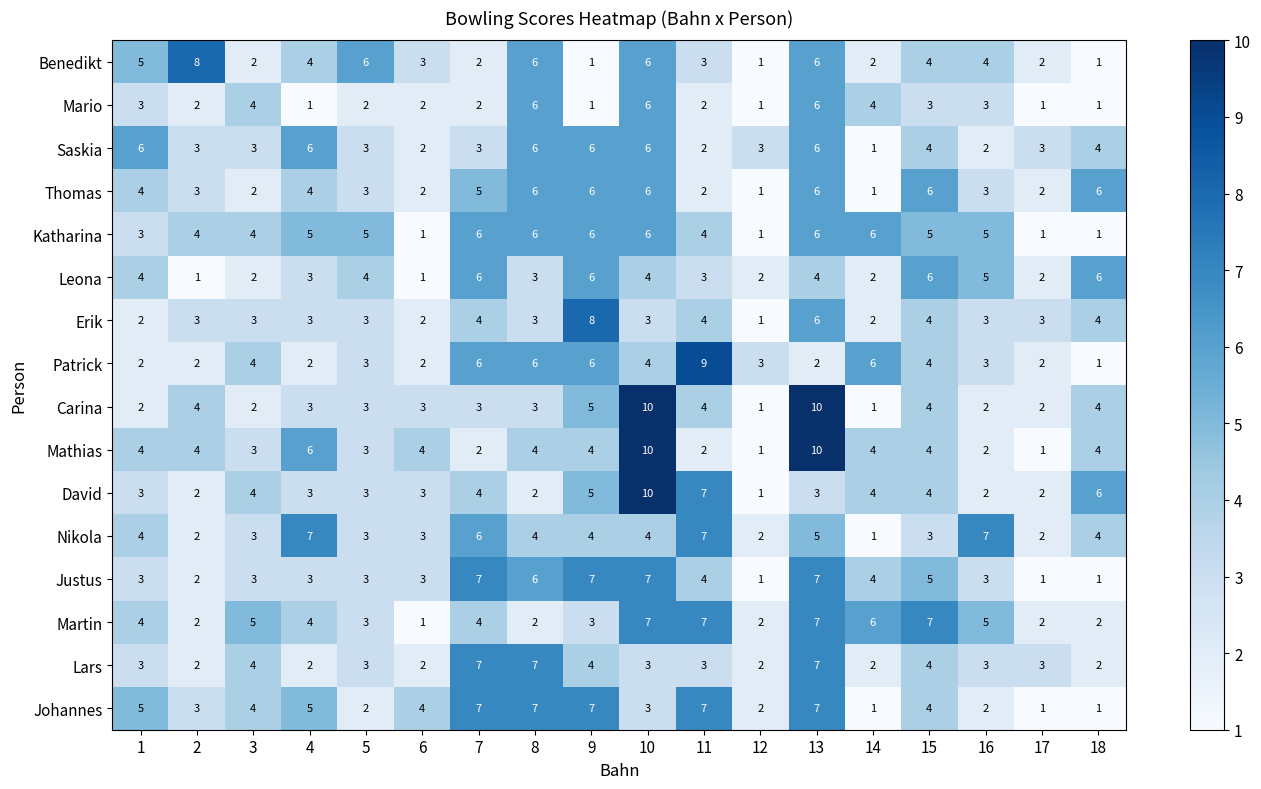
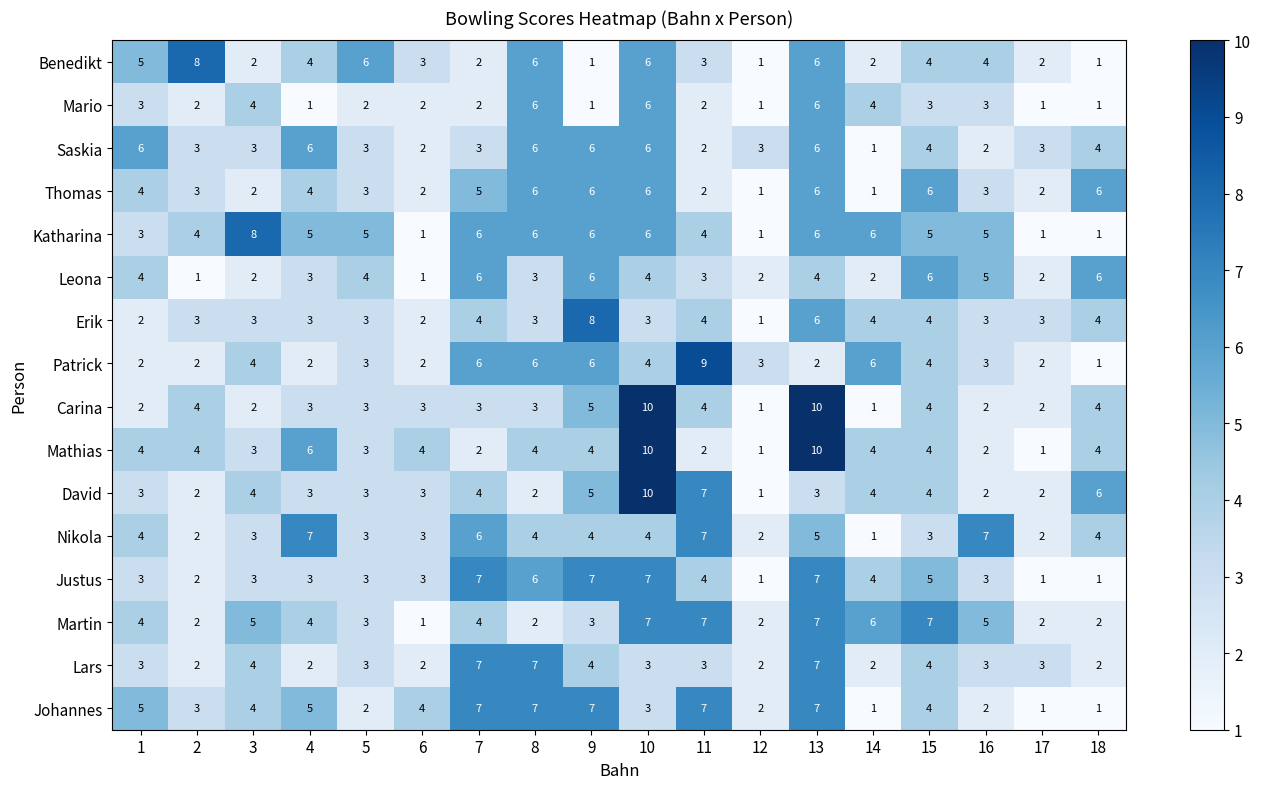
  {
    "Katharina": {
      "1": 3,
      "2": 4,
-     "3": 4,
+     "3": 8,
      "4": 5,
      "5": 5,
      "6": 1,
      "7": 6,
      "8": 6,
      "9": 6,
      "10": 6,
      "11": 4,
      "12": 1,
      "13": 6,
      "14": 6,
      "15": 5,
      "16": 5,
      "17": 1,
      "18": 1
    },
    "Erik": {
      "1": 2,
      "2": 3,
      "3": 3,
      "4": 3,
      "5": 3,
      "6": 2,
      "7": 4,
      "8": 3,
      "9": 8,
      "10": 3,
      "11": 4,
      "12": 1,
      "13": 6,
-     "14": 2,
+     "14": 4,
      "15": 4,
      "16": 3,
      "17": 3,
      "18": 4
    }
  }
